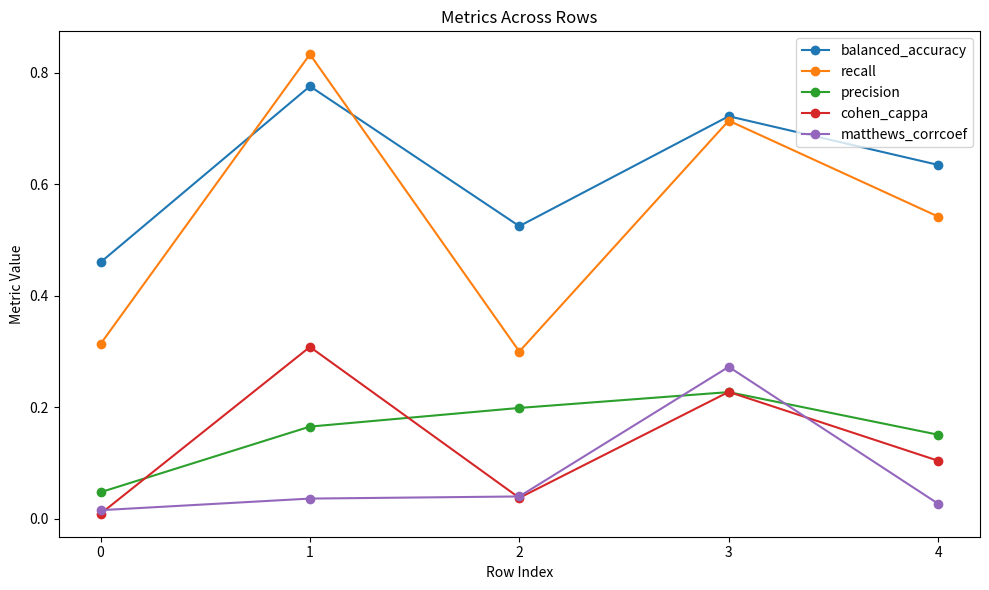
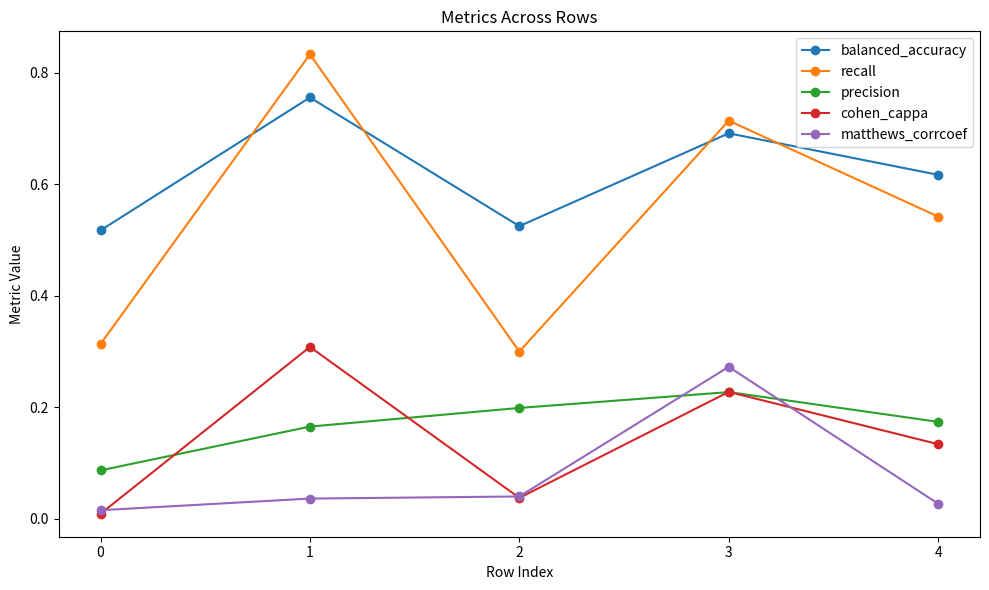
  {
    "balanced_accuracy": {
-     "0": 0.46,
-     "1": 0.78,
+     "0": 0.52,
+     "1": 0.76,
      "2": 0.53,
-     "3": 0.72,
-     "4": 0.63
+     "3": 0.69,
+     "4": 0.62
    },
    "recall": {
      "0": 0.31,
      "1": 0.83,
      "2": 0.30,
      "3": 0.71,
      "4": 0.54
    },
    "precision": {
-     "0": 0.05,
+     "0": 0.09,
      "1": 0.17,
      "2": 0.20,
-     "4": 0.15
+     "4": 0.17
    },
    "cohen_cappa": {
      "0": 0.01,
      "1": 0.31,
-     "4": 0.10
+     "4": 0.13
    },
    "matthews_corrcoef": {
      "0": 0.02,
      "1": 0.04,
      "3": 0.27,
      "4": 0.03
    }
  }
